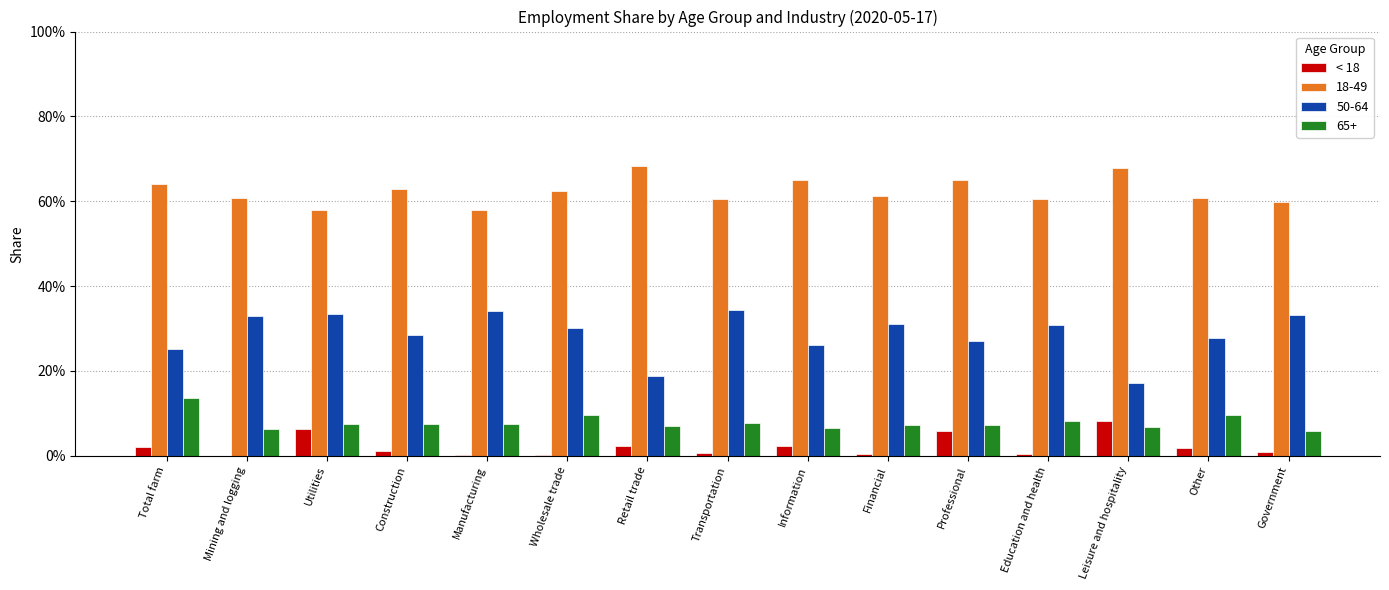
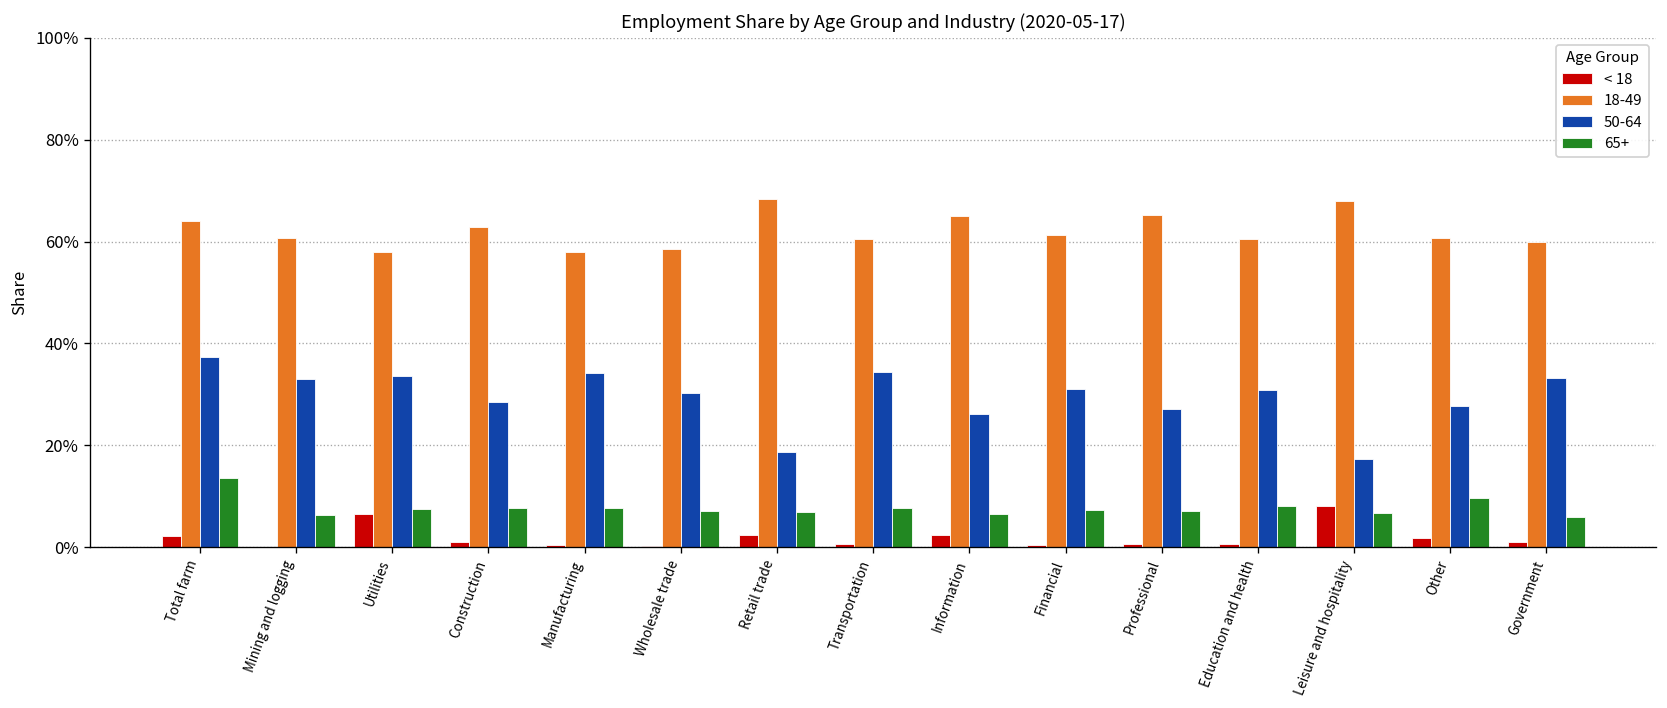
  {
    "< 18": {
      "Total farm": "2%",
      "Mining and logging": "0%",
      "Utilities": "6%",
      "Construction": "1%",
      "Retail trade": "2%",
      "Transportation": "1%",
      "Information": "2%",
-     "Professional": "6%",
+     "Professional": "1%",
      "Leisure and hospitality": "8%",
      "Other": "2%",
      "Government": "1%"
    },
    "18-49": {
      "Total farm": "64%",
      "Mining and logging": "61%",
      "Utilities": "58%",
      "Construction": "63%",
      "Manufacturing": "58%",
-     "Wholesale trade": "62%",
+     "Wholesale trade": "59%",
      "Retail trade": "68%",
      "Transportation": "60%",
      "Information": "65%",
      "Financial": "61%",
      "Professional": "65%",
      "Education and health": "60%",
      "Leisure and hospitality": "68%",
      "Other": "61%",
      "Government": "60%"
    },
    "50-64": {
-     "Total farm": "25%",
+     "Total farm": "37%",
      "Mining and logging": "33%",
      "Utilities": "34%",
      "Construction": "29%",
      "Manufacturing": "34%",
      "Wholesale trade": "30%",
      "Retail trade": "19%",
      "Transportation": "34%",
      "Information": "26%",
      "Financial": "31%",
      "Professional": "27%",
      "Education and health": "31%",
      "Leisure and hospitality": "17%",
      "Other": "28%",
      "Government": "33%"
    },
    "65+": {
      "Total farm": "14%",
      "Mining and logging": "6%",
      "Utilities": "8%",
      "Construction": "8%",
      "Manufacturing": "8%",
-     "Wholesale trade": "10%",
+     "Wholesale trade": "7%",
      "Retail trade": "7%",
      "Transportation": "8%",
      "Information": "6%",
      "Financial": "7%",
      "Professional": "7%",
      "Education and health": "8%",
      "Leisure and hospitality": "7%",
      "Other": "10%",
      "Government": "6%"
    }
  }
